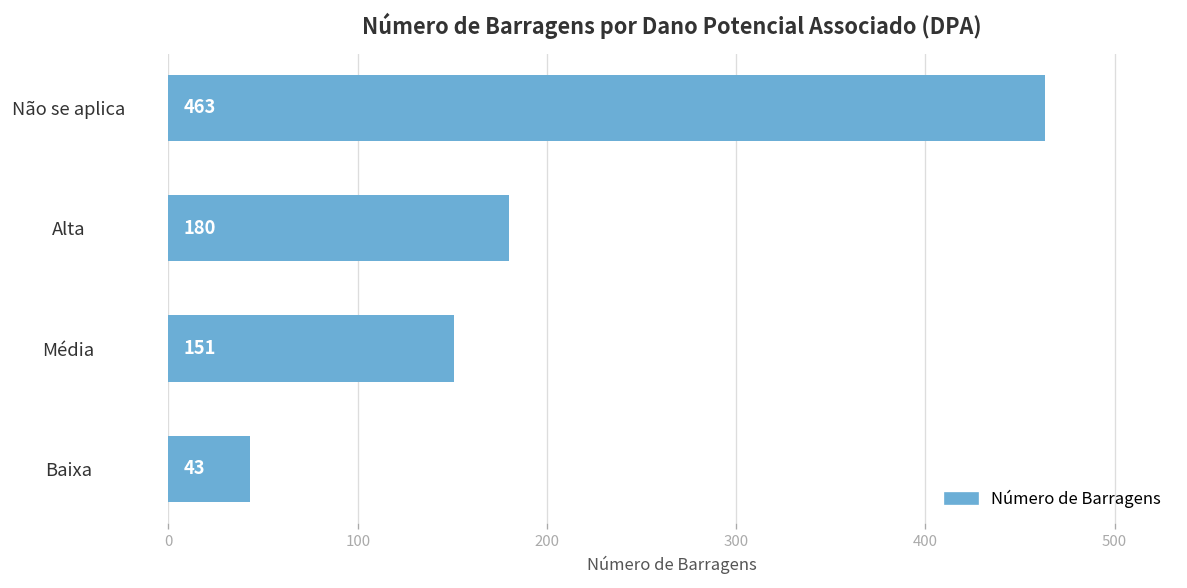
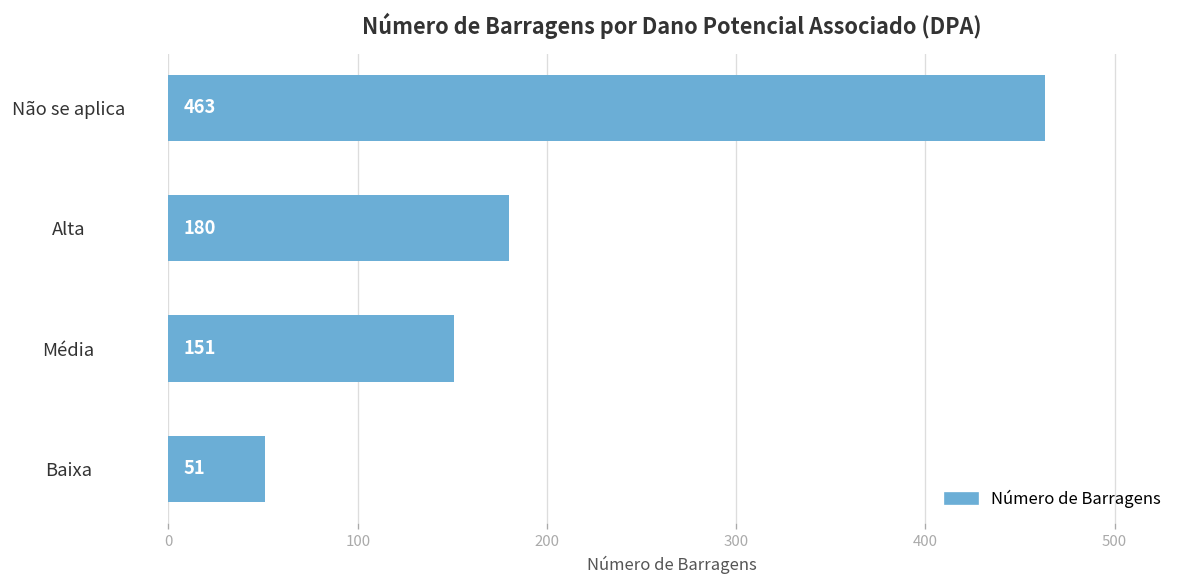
  {
    "Não se aplica": 463,
    "Alta": 180,
    "Média": 151,
-   "Baixa": 43
+   "Baixa": 51
  }
